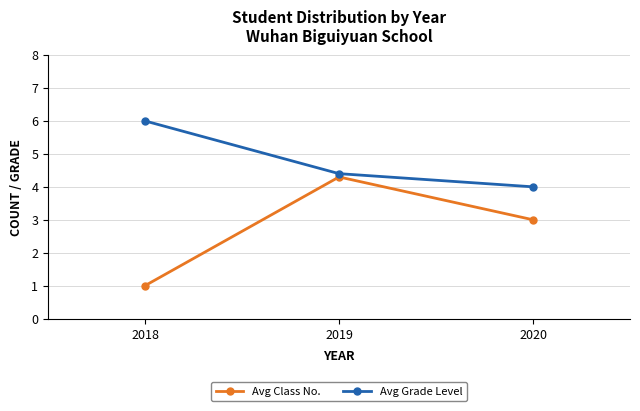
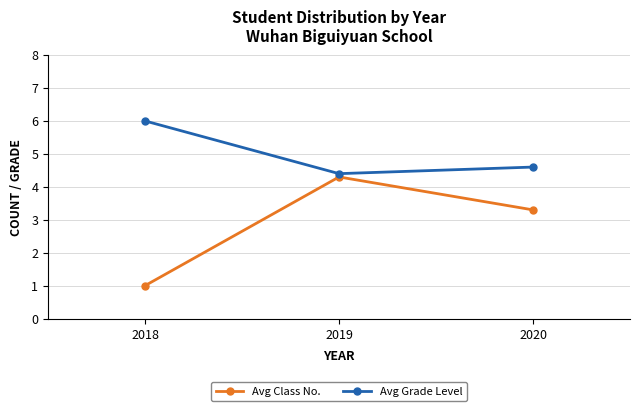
  {
    "Avg Class No.": {
      "2018": 1.0,
      "2019": 4.3,
-     "2020": 3.0
+     "2020": 3.3
    },
    "Avg Grade Level": {
      "2018": 6.0,
      "2019": 4.4,
-     "2020": 4.0
+     "2020": 4.6
    }
  }
